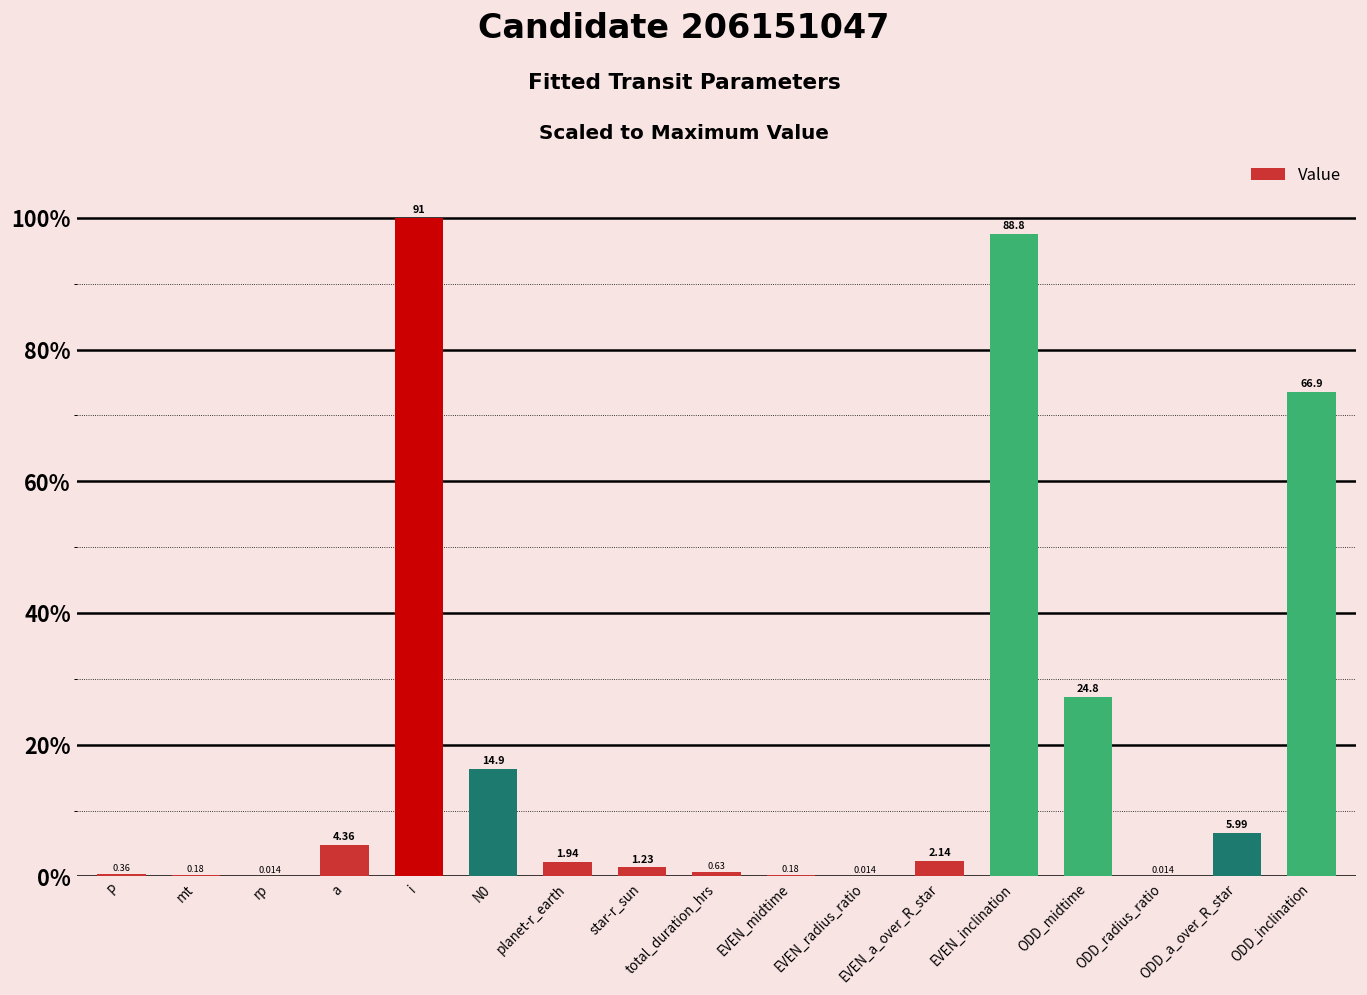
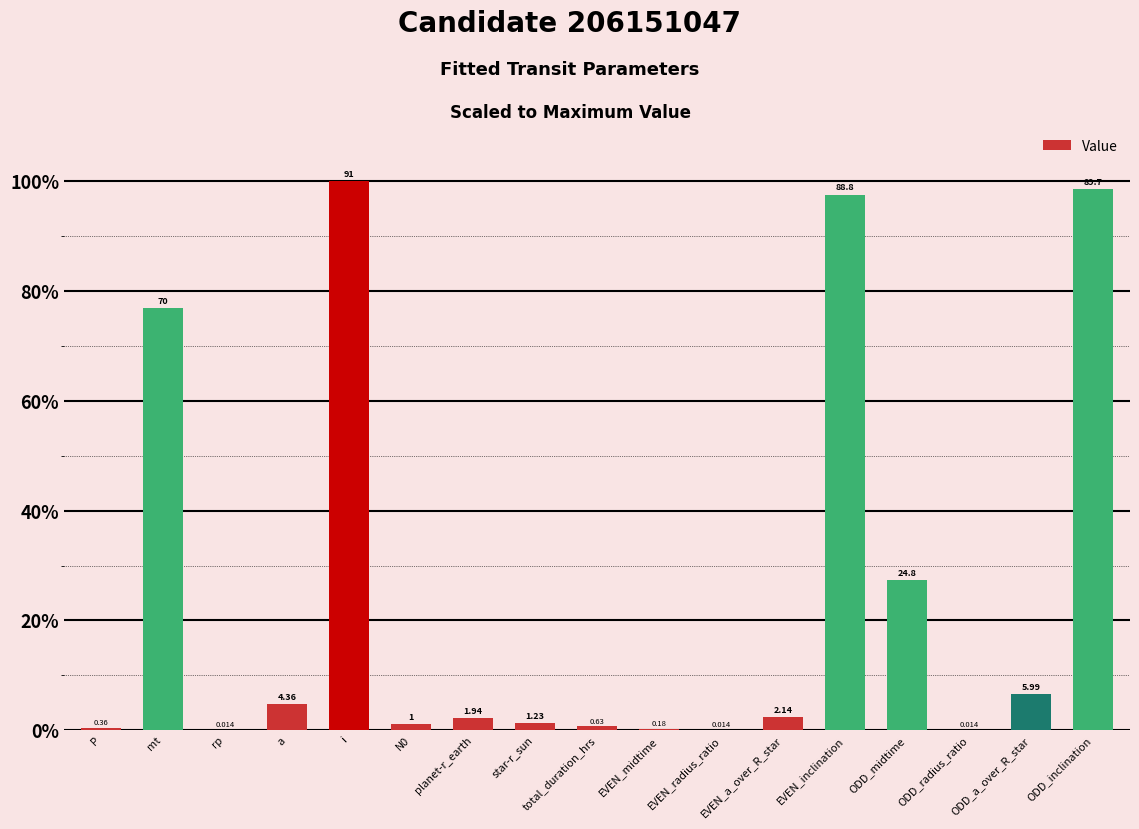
  {
-   "mt": 0.18,
-   "N0": 14.9,
-   "ODD_inclination": 66.9
+   "mt": 70,
+   "N0": 1,
+   "ODD_inclination": 89.7
  }
